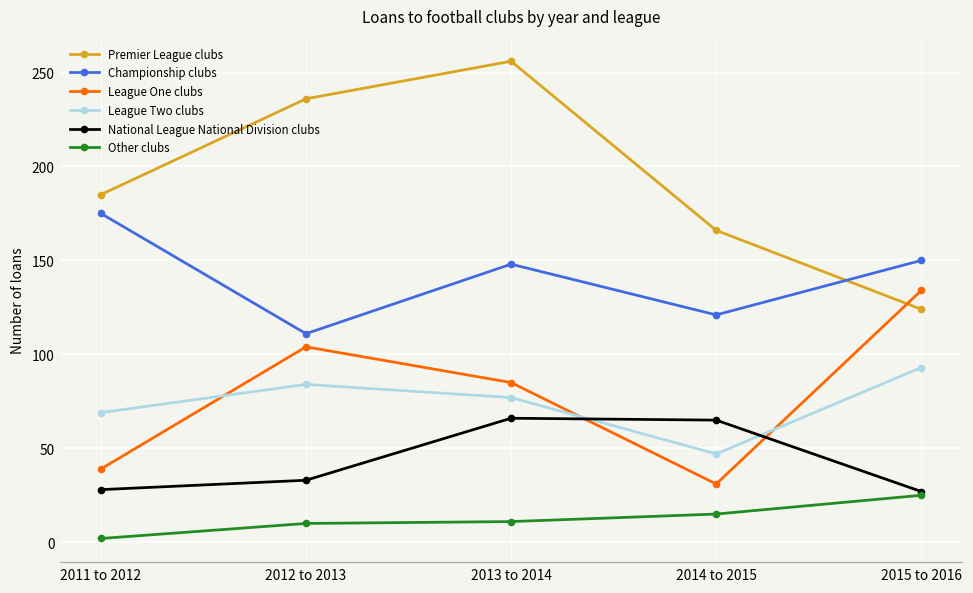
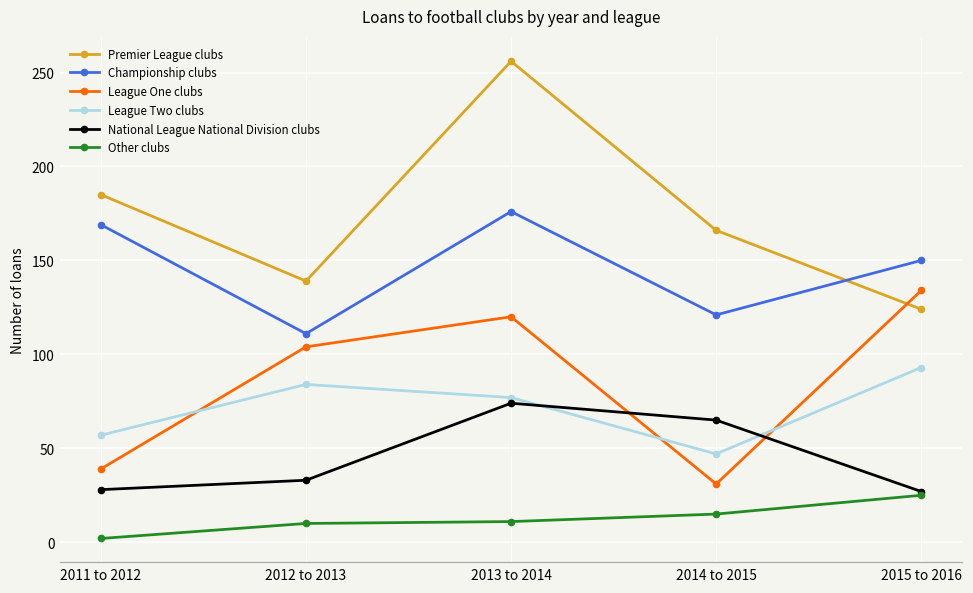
  {
    "Premier League clubs": {
      "2011 to 2012": 185,
-     "2012 to 2013": 236,
+     "2012 to 2013": 139,
      "2013 to 2014": 256,
      "2014 to 2015": 166,
      "2015 to 2016": 124
    },
    "Championship clubs": {
-     "2011 to 2012": 175,
+     "2011 to 2012": 169,
      "2012 to 2013": 111,
-     "2013 to 2014": 148,
+     "2013 to 2014": 176,
      "2014 to 2015": 121,
      "2015 to 2016": 150
    },
    "League One clubs": {
      "2011 to 2012": 39,
      "2012 to 2013": 104,
-     "2013 to 2014": 85,
+     "2013 to 2014": 120,
      "2014 to 2015": 31,
      "2015 to 2016": 134
    },
    "League Two clubs": {
-     "2011 to 2012": 69,
+     "2011 to 2012": 57,
      "2012 to 2013": 84,
      "2013 to 2014": 77,
      "2014 to 2015": 47,
      "2015 to 2016": 93
    },
    "National League National Division clubs": {
      "2011 to 2012": 28,
      "2012 to 2013": 33,
-     "2013 to 2014": 66,
+     "2013 to 2014": 74,
      "2014 to 2015": 65,
      "2015 to 2016": 27
    },
    "Other clubs": {
      "2011 to 2012": 2,
      "2012 to 2013": 10,
      "2013 to 2014": 11,
      "2014 to 2015": 15,
      "2015 to 2016": 25
    }
  }
